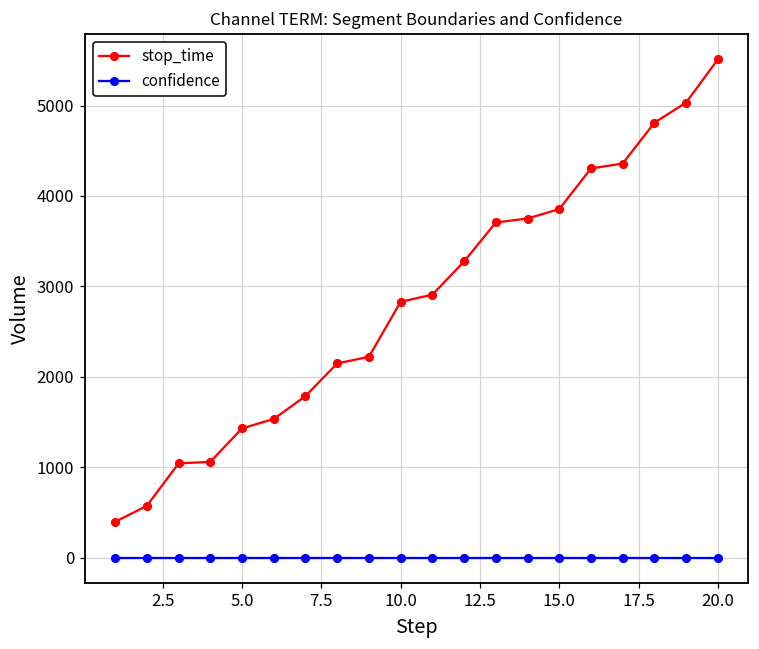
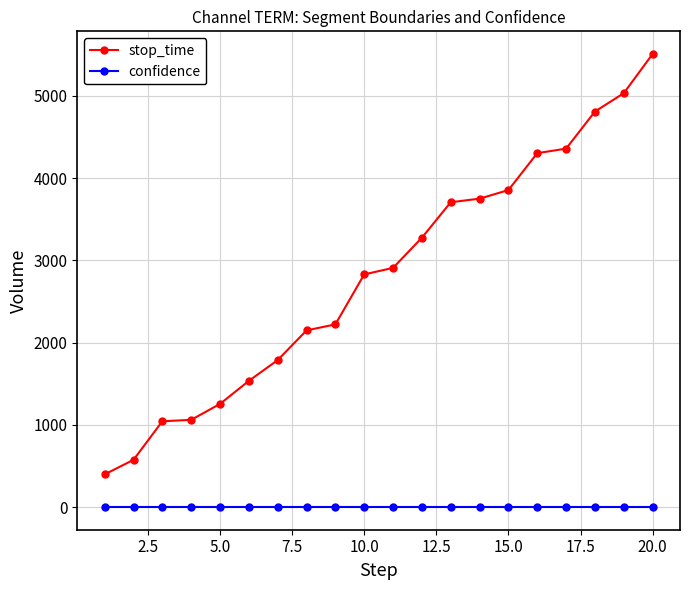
  {
    "stop_time": {
-     "5.0": 1400,
+     "5.0": 1300,
      "10.0": 2800,
      "15.0": 3900,
      "20.0": 5500
    },
    "confidence": {
      "5.0": 0,
      "10.0": 0,
      "15.0": 0,
      "20.0": 0
    }
  }
